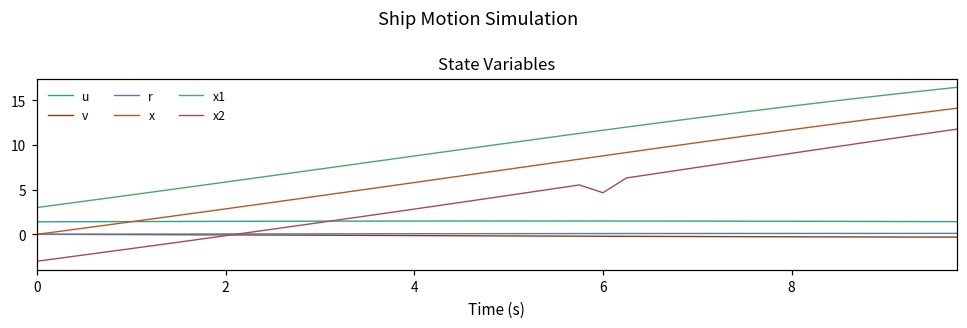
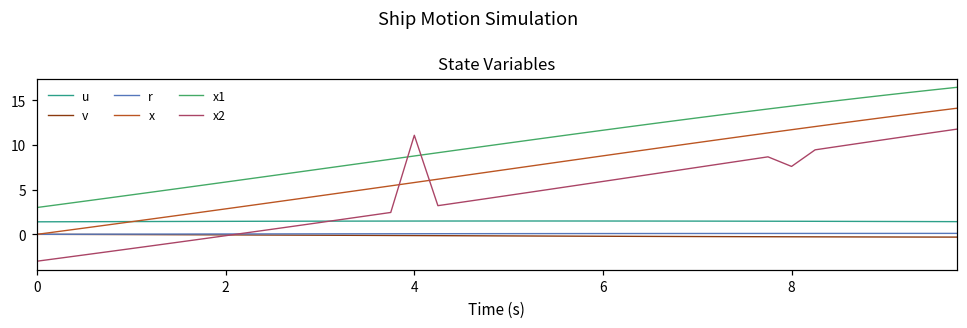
  {
    "r": {
      "8": 0
    },
    "x2": {
      "0": -3,
-     "4": 3,
-     "6": 5,
-     "8": 9
+     "4": 11,
+     "6": 6,
+     "8": 8
    }
  }
